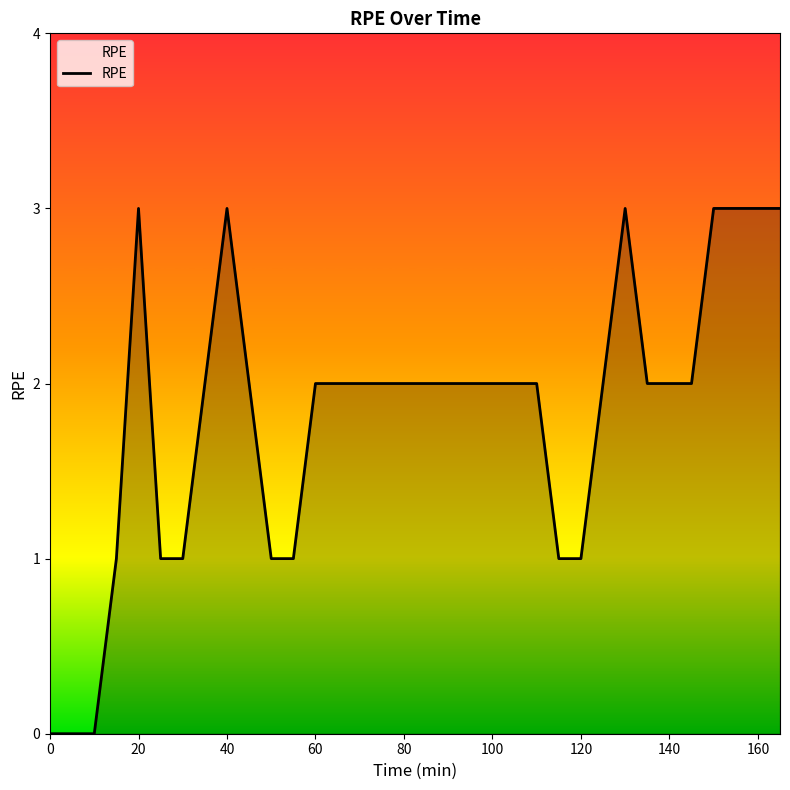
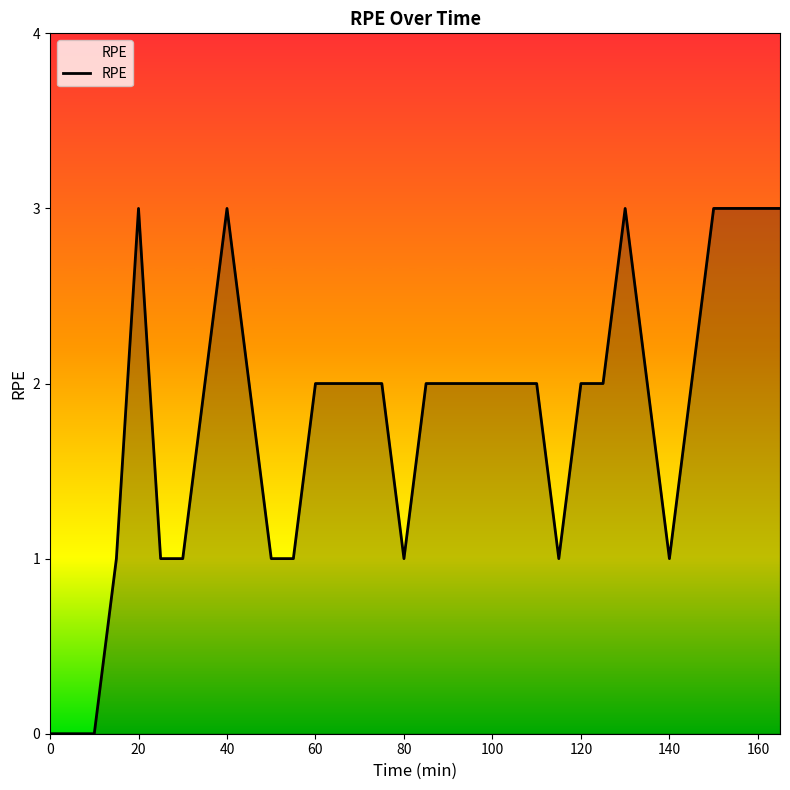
  {
    "0": 0,
    "20": 3,
    "40": 3,
    "60": 2,
-   "80": 2,
+   "80": 1,
    "100": 2,
-   "120": 1,
-   "140": 2,
+   "120": 2,
+   "140": 1,
    "160": 3
  }
